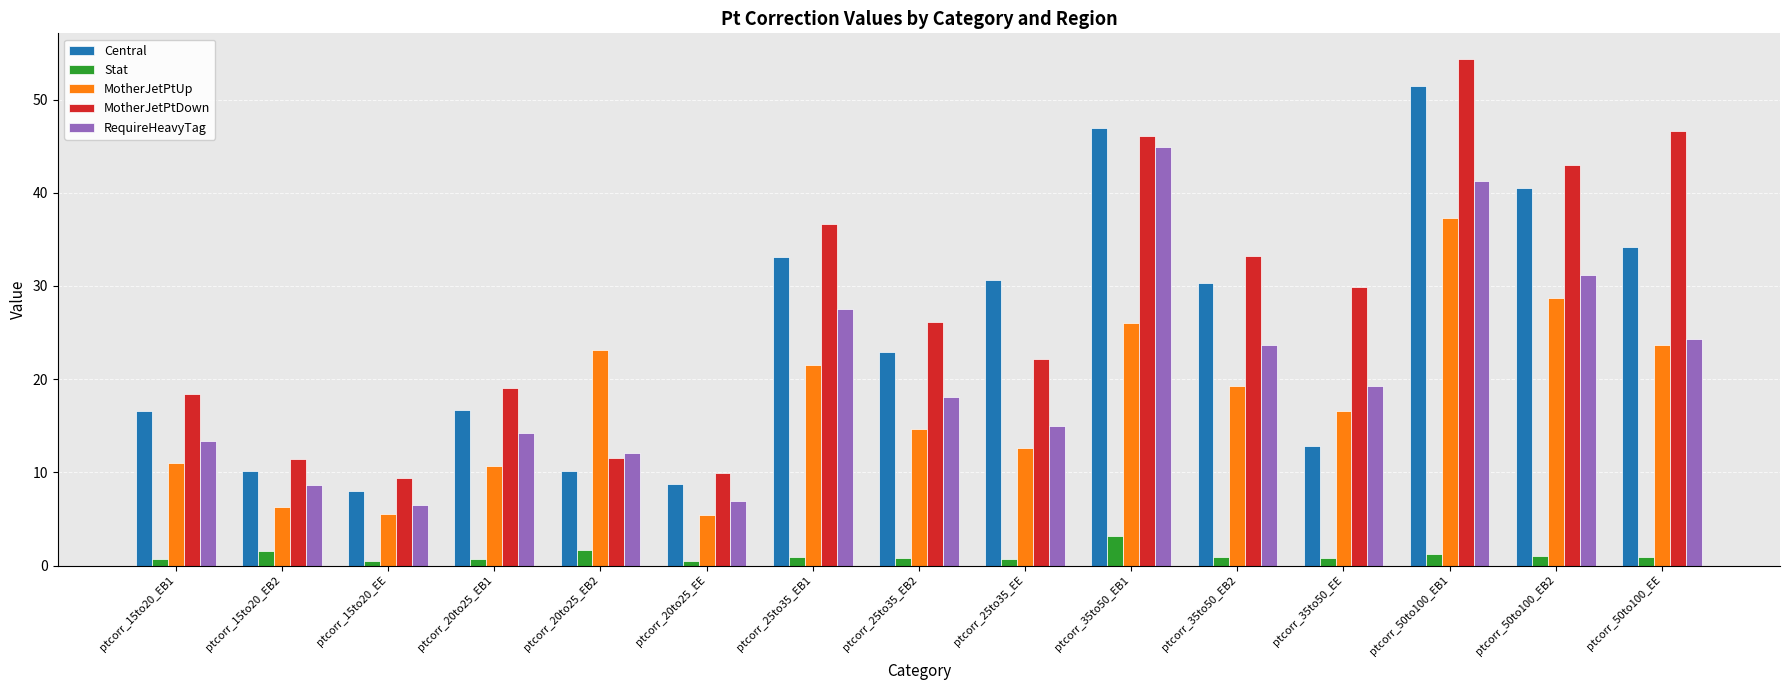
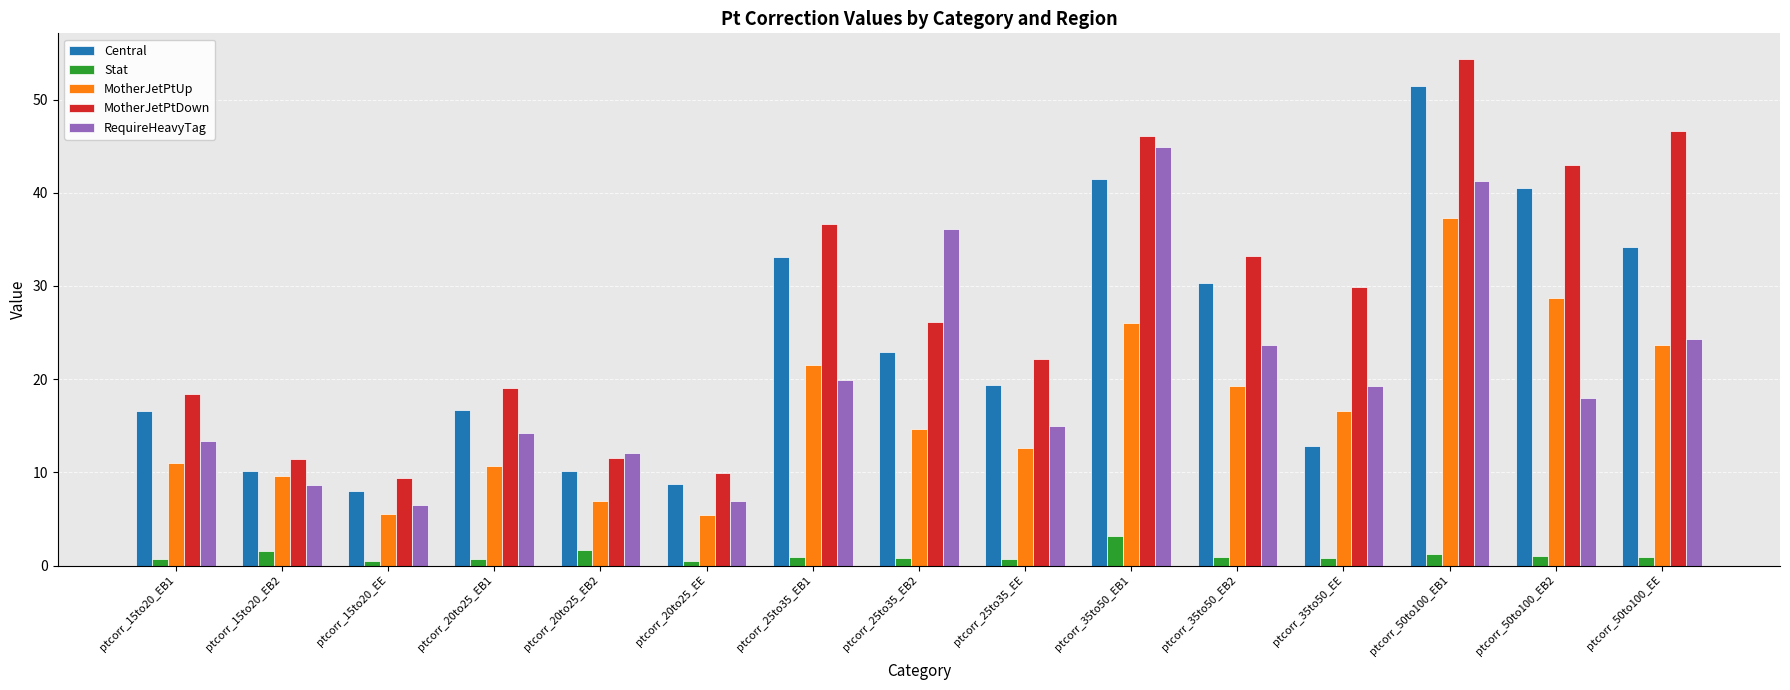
  {
    "Central": {
      "ptcorr_15to20_EB1": 17,
      "ptcorr_15to20_EB2": 10,
      "ptcorr_15to20_EE": 8,
      "ptcorr_20to25_EB1": 17,
      "ptcorr_20to25_EB2": 10,
      "ptcorr_20to25_EE": 9,
      "ptcorr_25to35_EB1": 33,
      "ptcorr_25to35_EB2": 23,
-     "ptcorr_25to35_EE": 31,
-     "ptcorr_35to50_EB1": 47,
+     "ptcorr_25to35_EE": 19,
+     "ptcorr_35to50_EB1": 41,
      "ptcorr_35to50_EB2": 30,
      "ptcorr_35to50_EE": 13,
      "ptcorr_50to100_EB1": 51,
      "ptcorr_50to100_EB2": 41,
      "ptcorr_50to100_EE": 34
    },
    "Stat": {
      "ptcorr_15to20_EB1": 1,
      "ptcorr_15to20_EB2": 2,
      "ptcorr_15to20_EE": 0,
      "ptcorr_20to25_EB1": 1,
      "ptcorr_20to25_EB2": 2,
      "ptcorr_20to25_EE": 1,
      "ptcorr_25to35_EB1": 1,
      "ptcorr_25to35_EB2": 1,
      "ptcorr_25to35_EE": 1,
      "ptcorr_35to50_EB1": 3,
      "ptcorr_35to50_EB2": 1,
      "ptcorr_35to50_EE": 1,
      "ptcorr_50to100_EB1": 1,
      "ptcorr_50to100_EB2": 1,
      "ptcorr_50to100_EE": 1
    },
    "MotherJetPtUp": {
      "ptcorr_15to20_EB1": 11,
-     "ptcorr_15to20_EB2": 6,
+     "ptcorr_15to20_EB2": 10,
      "ptcorr_15to20_EE": 6,
      "ptcorr_20to25_EB1": 11,
-     "ptcorr_20to25_EB2": 23,
+     "ptcorr_20to25_EB2": 7,
      "ptcorr_20to25_EE": 5,
      "ptcorr_25to35_EB1": 21,
      "ptcorr_25to35_EB2": 15,
      "ptcorr_25to35_EE": 13,
      "ptcorr_35to50_EB1": 26,
      "ptcorr_35to50_EB2": 19,
      "ptcorr_35to50_EE": 17,
      "ptcorr_50to100_EB1": 37,
      "ptcorr_50to100_EB2": 29,
      "ptcorr_50to100_EE": 24
    },
    "MotherJetPtDown": {
      "ptcorr_15to20_EB1": 18,
      "ptcorr_15to20_EB2": 11,
      "ptcorr_15to20_EE": 9,
      "ptcorr_20to25_EB1": 19,
      "ptcorr_20to25_EB2": 12,
      "ptcorr_20to25_EE": 10,
      "ptcorr_25to35_EB1": 37,
      "ptcorr_25to35_EB2": 26,
      "ptcorr_25to35_EE": 22,
      "ptcorr_35to50_EB1": 46,
      "ptcorr_35to50_EB2": 33,
      "ptcorr_35to50_EE": 30,
      "ptcorr_50to100_EB1": 54,
      "ptcorr_50to100_EB2": 43,
      "ptcorr_50to100_EE": 47
    },
    "RequireHeavyTag": {
      "ptcorr_15to20_EB1": 13,
      "ptcorr_15to20_EB2": 9,
      "ptcorr_15to20_EE": 6,
      "ptcorr_20to25_EB1": 14,
      "ptcorr_20to25_EB2": 12,
      "ptcorr_20to25_EE": 7,
-     "ptcorr_25to35_EB1": 27,
-     "ptcorr_25to35_EB2": 18,
+     "ptcorr_25to35_EB1": 20,
+     "ptcorr_25to35_EB2": 36,
      "ptcorr_25to35_EE": 15,
      "ptcorr_35to50_EB1": 45,
      "ptcorr_35to50_EB2": 24,
      "ptcorr_35to50_EE": 19,
      "ptcorr_50to100_EB1": 41,
-     "ptcorr_50to100_EB2": 31,
+     "ptcorr_50to100_EB2": 18,
      "ptcorr_50to100_EE": 24
    }
  }
